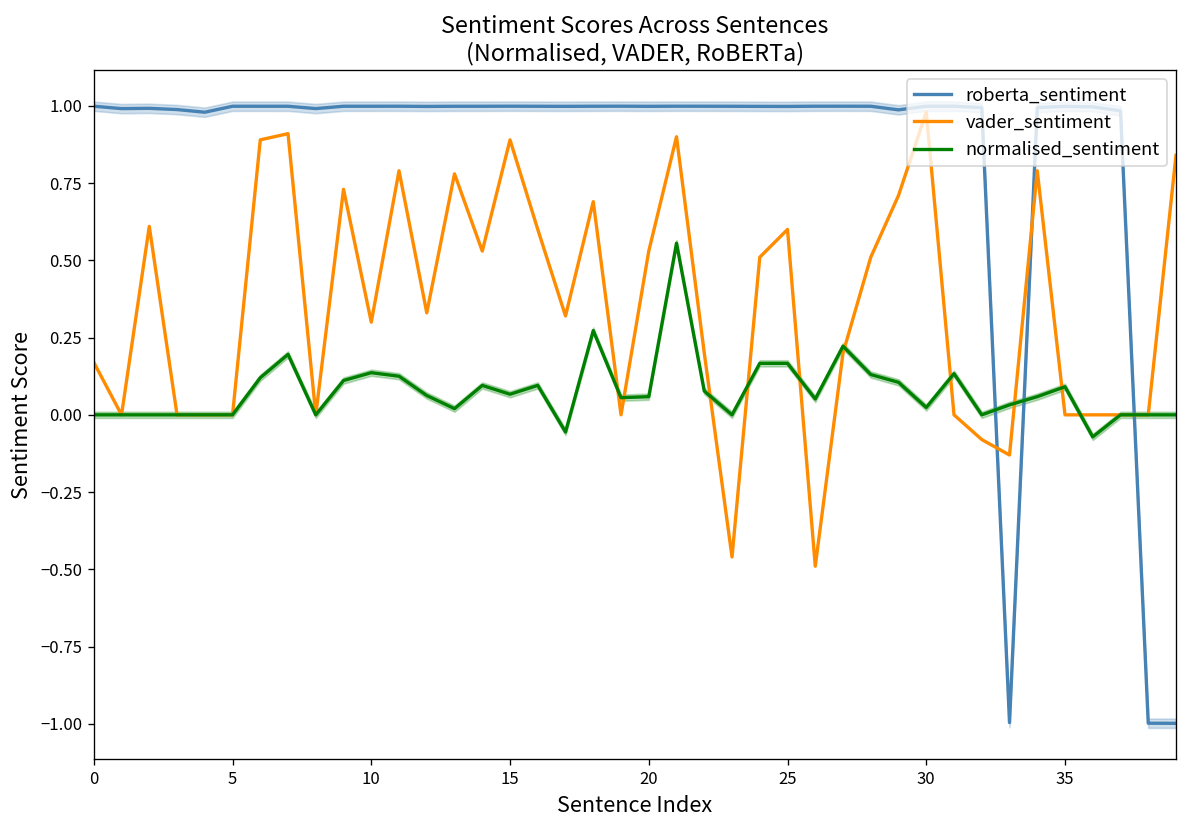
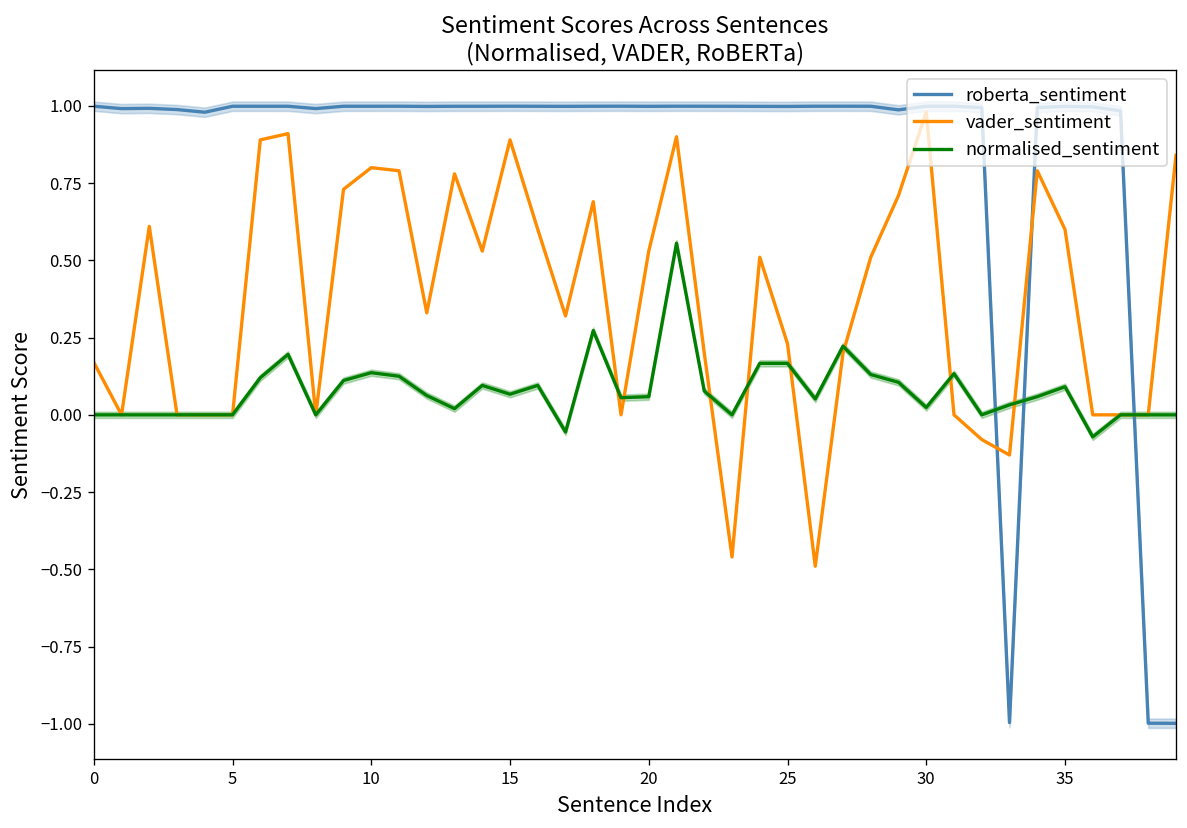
  {
    "vader_sentiment": {
      "0": 0.17,
-     "10": 0.3,
+     "10": 0.8,
      "15": 0.89,
      "20": 0.53,
-     "25": 0.60,
-     "35": 0.0
+     "25": 0.23,
+     "35": 0.6
    }
  }
